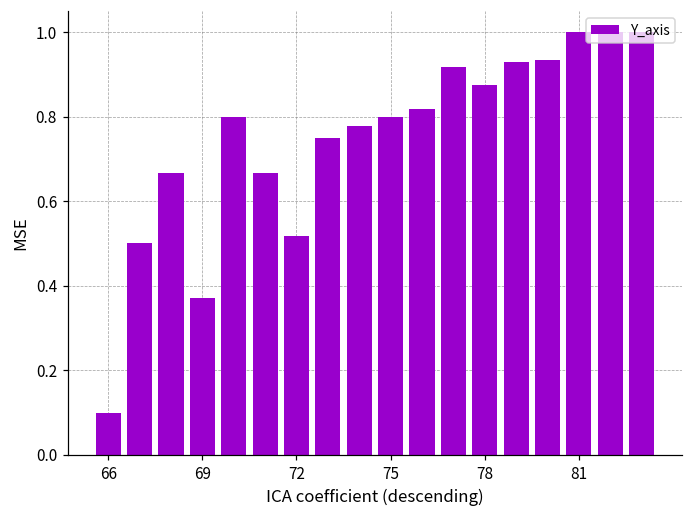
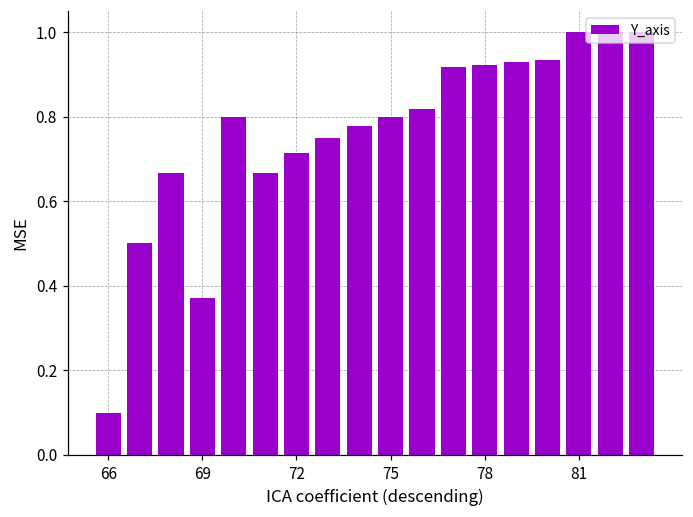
  {
    "66": 0.10,
    "69": 0.37,
-   "72": 0.52,
+   "72": 0.71,
    "75": 0.80,
-   "78": 0.87,
+   "78": 0.92,
    "81": 1.00
  }
